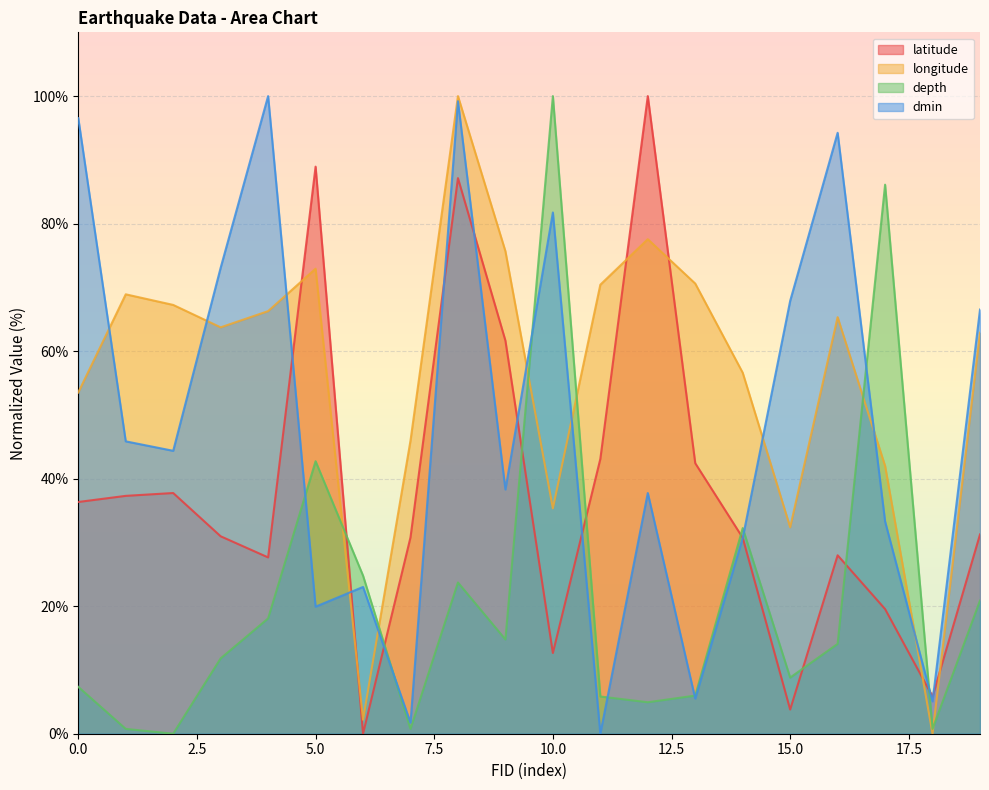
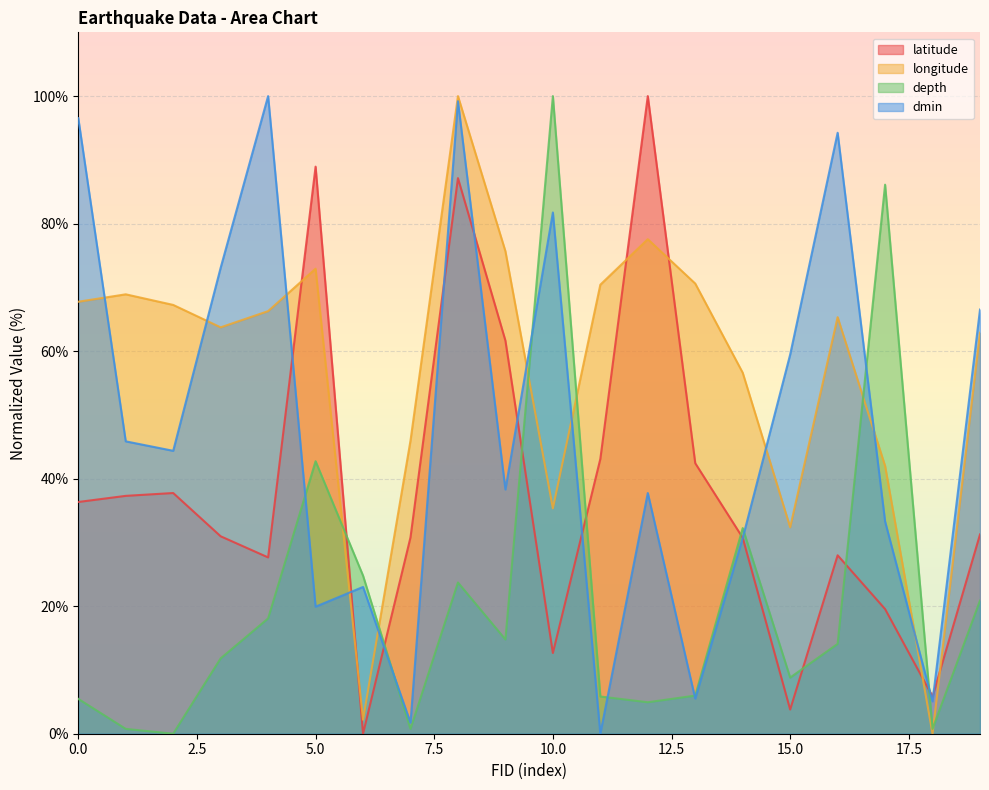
  {
    "latitude": {
      "0.0": "36%",
      "5.0": "89%",
      "10.0": "13%",
      "15.0": "4%"
    },
    "longitude": {
-     "0.0": "54%",
+     "0.0": "68%",
      "5.0": "73%",
      "10.0": "35%",
      "15.0": "32%"
    },
    "depth": {
-     "0.0": "7%",
+     "0.0": "5%",
      "5.0": "43%",
      "10.0": "100%",
      "15.0": "9%"
    },
    "dmin": {
      "0.0": "97%",
      "5.0": "20%",
      "10.0": "82%",
-     "15.0": "68%"
+     "15.0": "59%"
    }
  }
